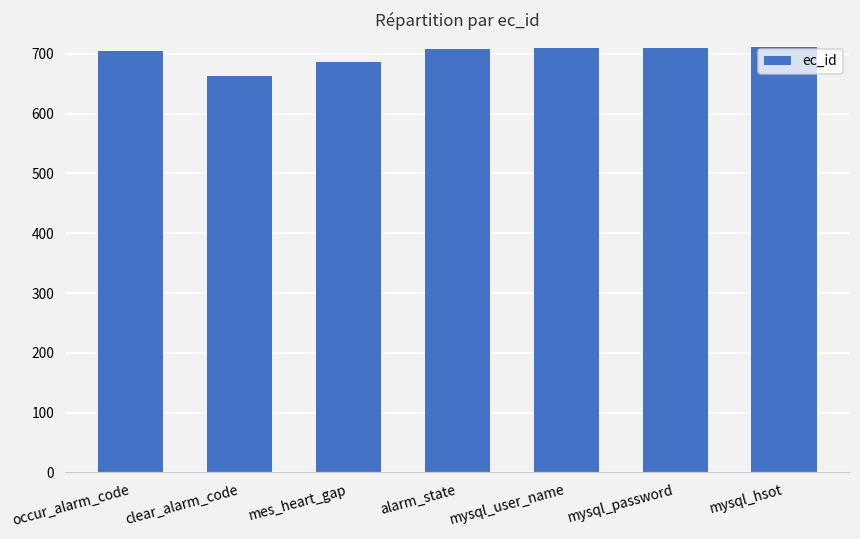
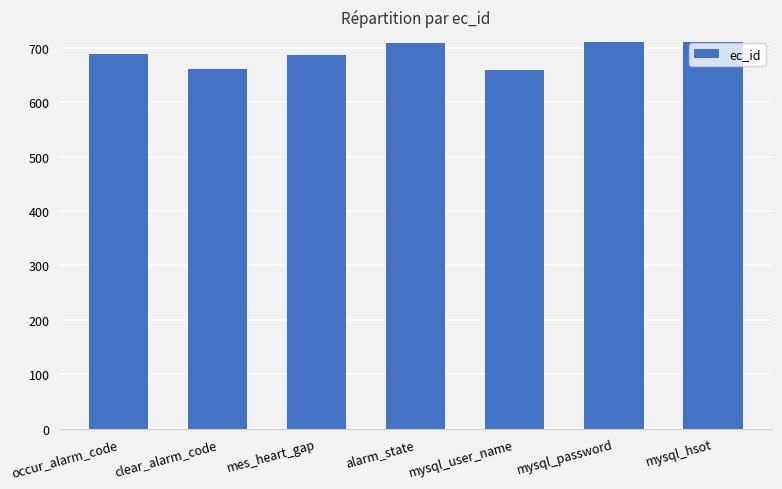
  {
-   "occur_alarm_code": 710,
+   "occur_alarm_code": 690,
    "clear_alarm_code": 660,
    "mes_heart_gap": 690,
    "alarm_state": 710,
-   "mysql_user_name": 710,
+   "mysql_user_name": 660,
    "mysql_password": 710,
    "mysql_hsot": 710
  }
